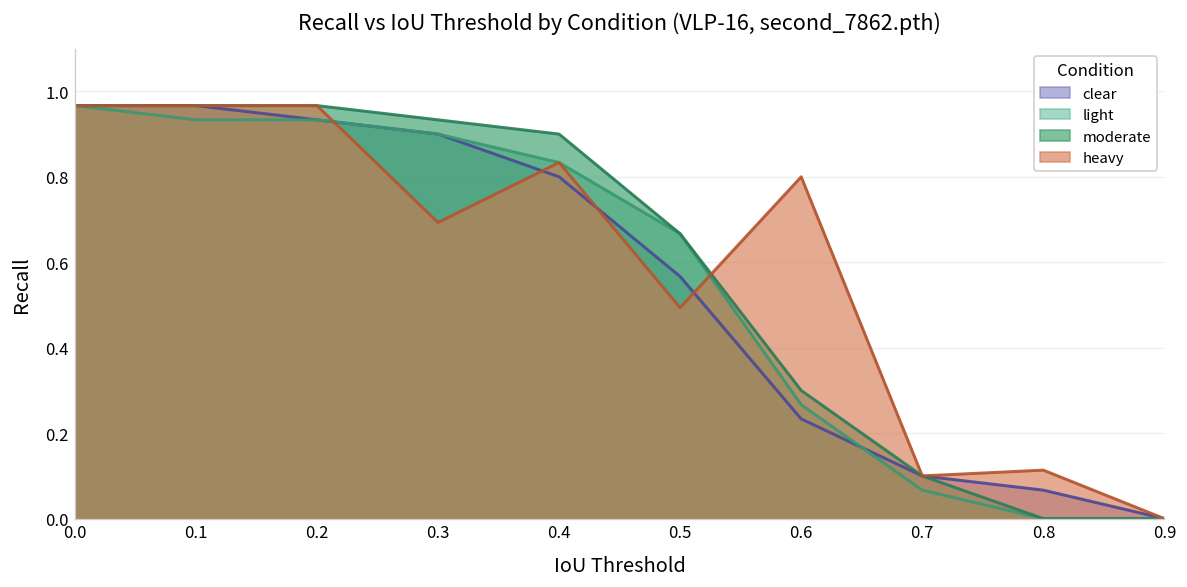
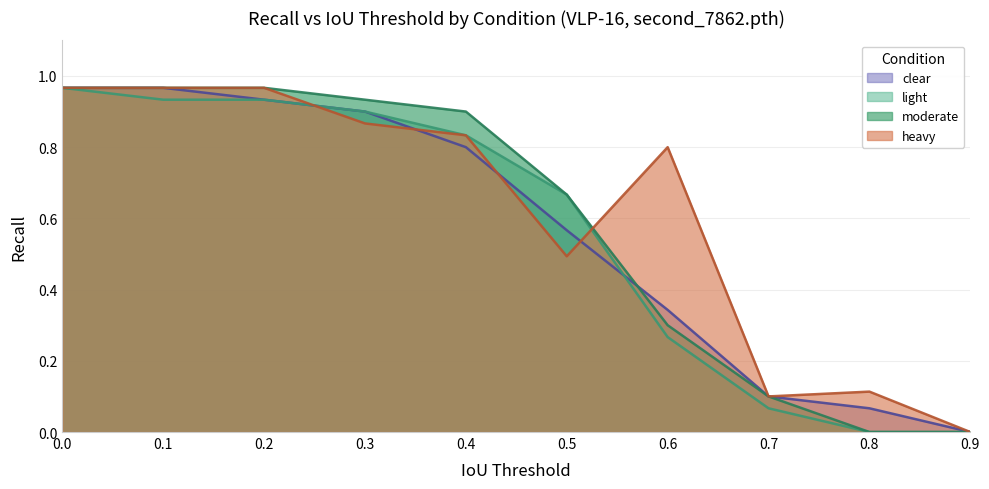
  {
    "clear": {
      "0.4": 0.80,
      "0.5": 0.57,
-     "0.6": 0.23,
+     "0.6": 0.34,
      "0.8": 0.07
    },
    "heavy": {
-     "0.3": 0.69,
+     "0.3": 0.87,
      "0.5": 0.49,
      "0.6": 0.80,
      "0.8": 0.11
    }
  }
